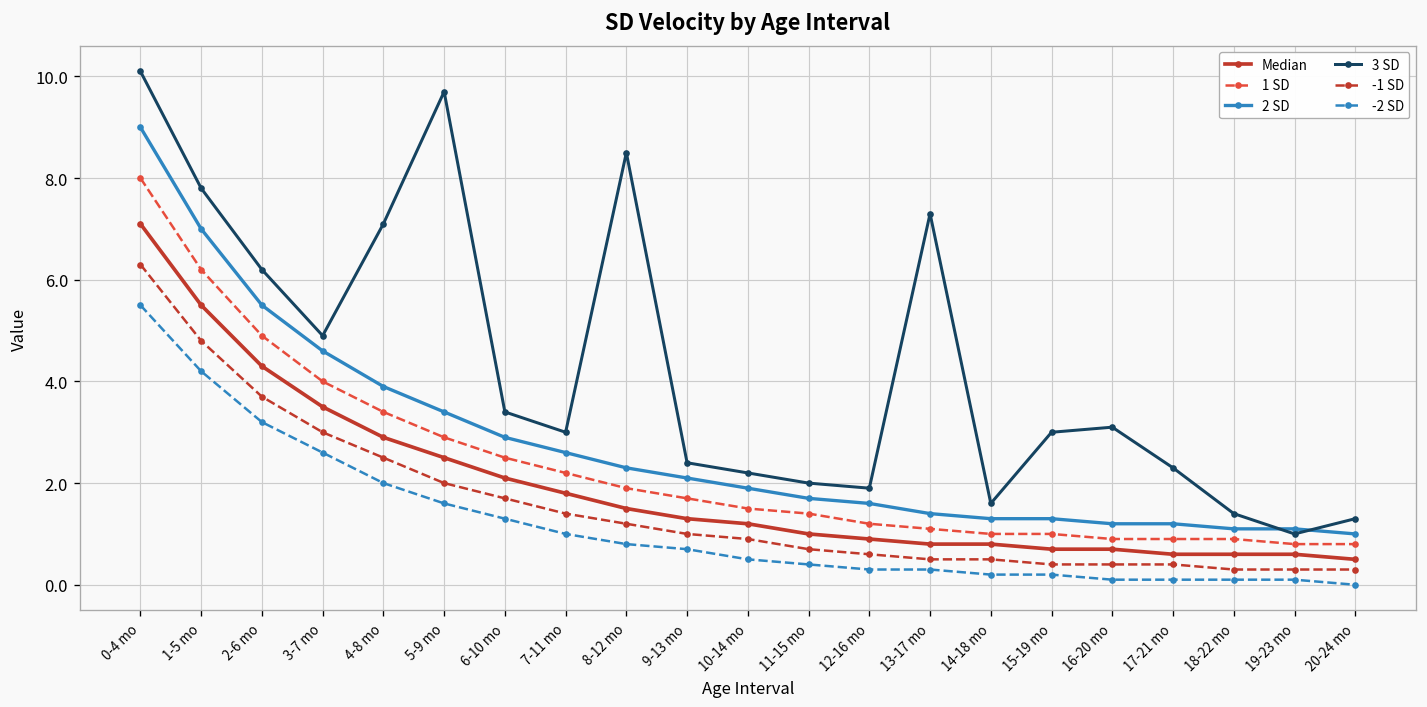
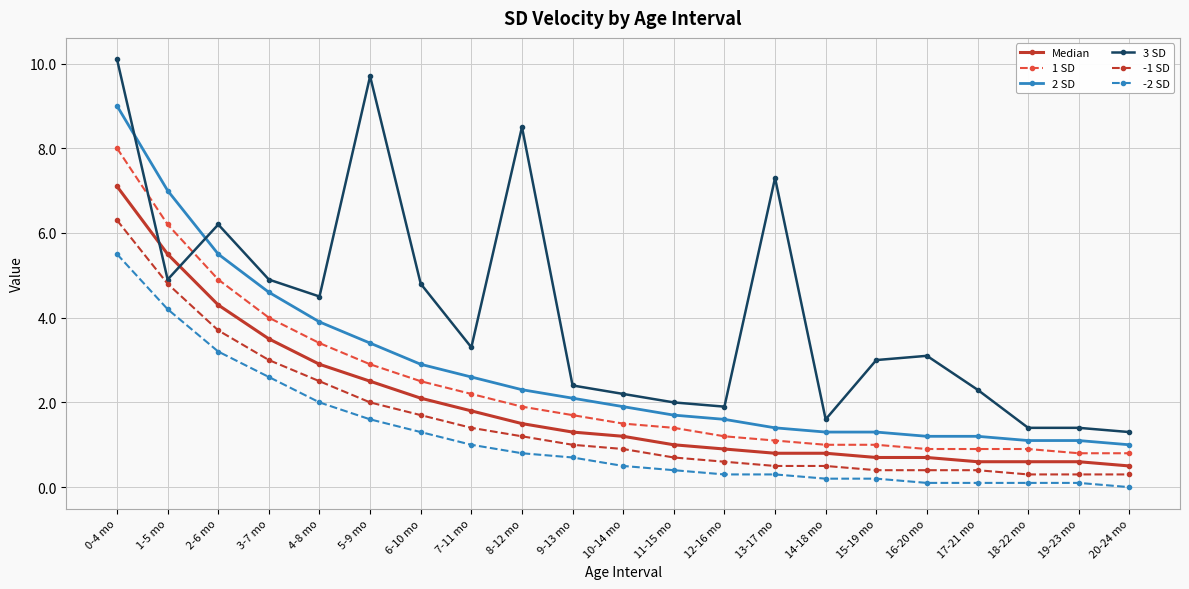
  {
    "3 SD": {
      "0-4 mo": 10.1,
-     "1-5 mo": 7.8,
+     "1-5 mo": 4.9,
      "2-6 mo": 6.2,
      "3-7 mo": 4.9,
-     "4-8 mo": 7.1,
+     "4-8 mo": 4.5,
      "5-9 mo": 9.7,
-     "6-10 mo": 3.4,
-     "7-11 mo": 3.0,
+     "6-10 mo": 4.8,
+     "7-11 mo": 3.3,
      "8-12 mo": 8.5,
      "9-13 mo": 2.4,
      "10-14 mo": 2.2,
      "11-15 mo": 2.0,
      "12-16 mo": 1.9,
      "13-17 mo": 7.3,
      "14-18 mo": 1.6,
      "15-19 mo": 3.0,
      "16-20 mo": 3.1,
      "17-21 mo": 2.3,
      "18-22 mo": 1.4,
-     "19-23 mo": 1.0,
+     "19-23 mo": 1.4,
      "20-24 mo": 1.3
    }
  }
